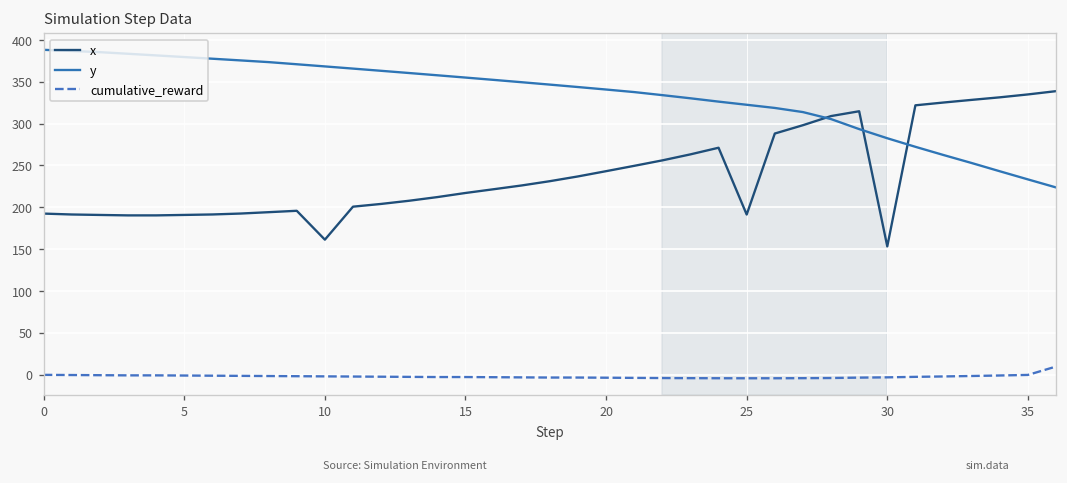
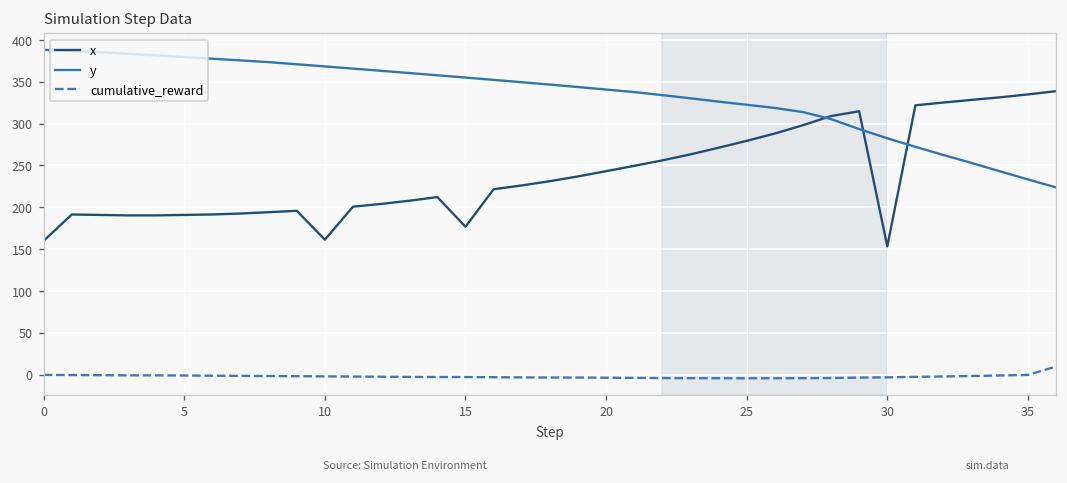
  {
    "x": {
-     "0": 190,
+     "0": 160,
      "5": 190,
      "10": 160,
-     "15": 220,
+     "15": 180,
      "20": 240,
-     "25": 190,
+     "25": 280,
      "30": 150,
      "35": 330
    }
  }
